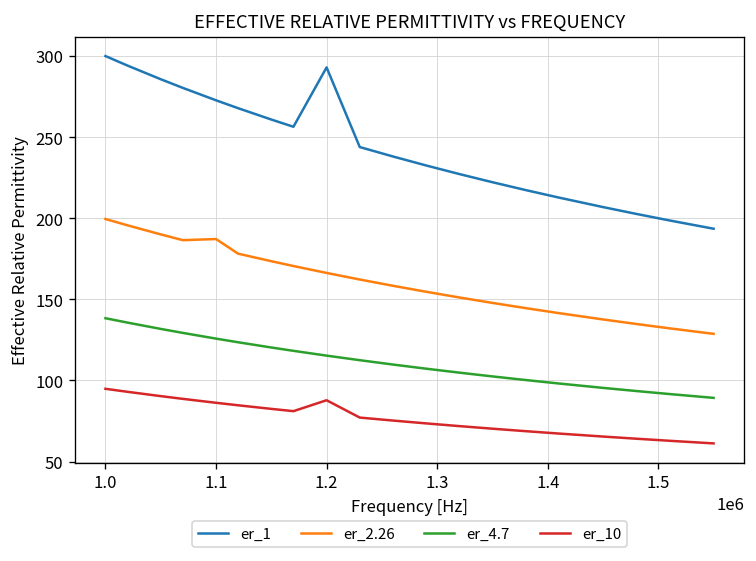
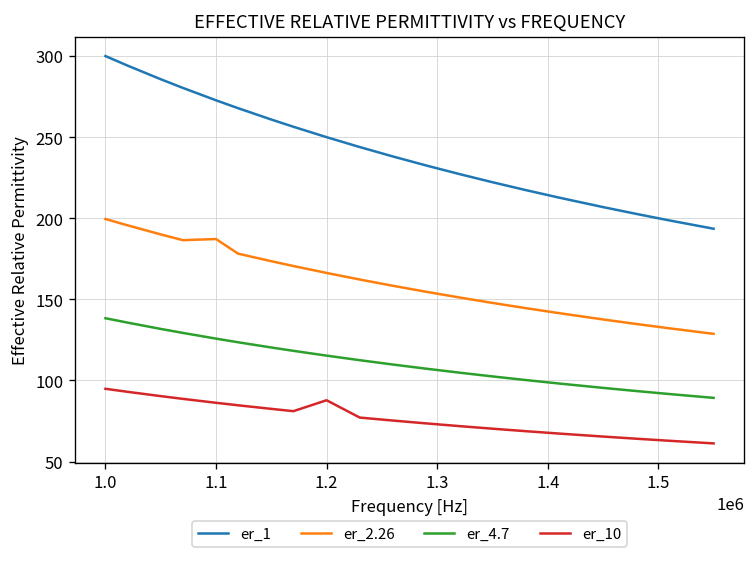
  {
    "er_1": {
      "1.0": 300,
      "1.1": 273,
-     "1.2": 293
+     "1.2": 250
    },
    "er_2.26": {
      "1.0": 200,
      "1.1": 187,
      "1.2": 166
    },
    "er_4.7": {
      "1.0": 138,
      "1.1": 126,
      "1.2": 115
    },
    "er_10": {
      "1.0": 95,
      "1.1": 86,
      "1.2": 88
    }
  }
